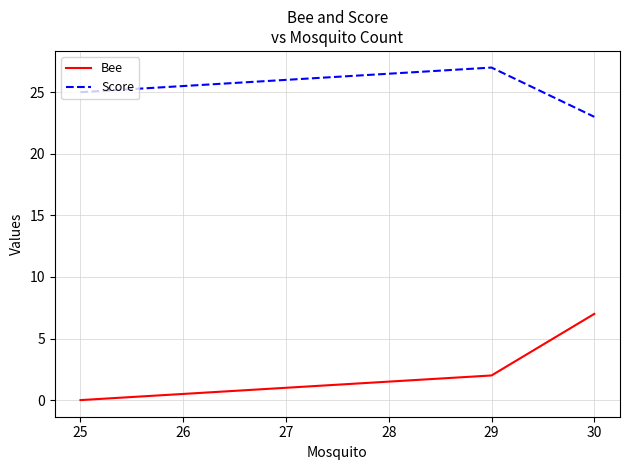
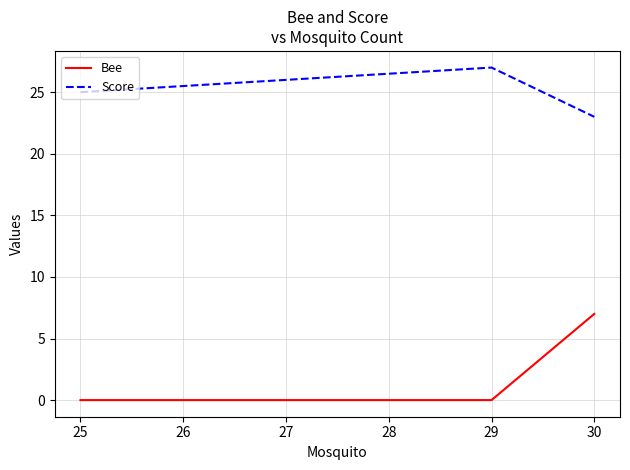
  {
    "Bee": {
      "25": 0,
-     "29": 2,
+     "29": 0,
      "30": 7
    },
    "Score": {
      "29": 27,
      "30": 23
    }
  }
